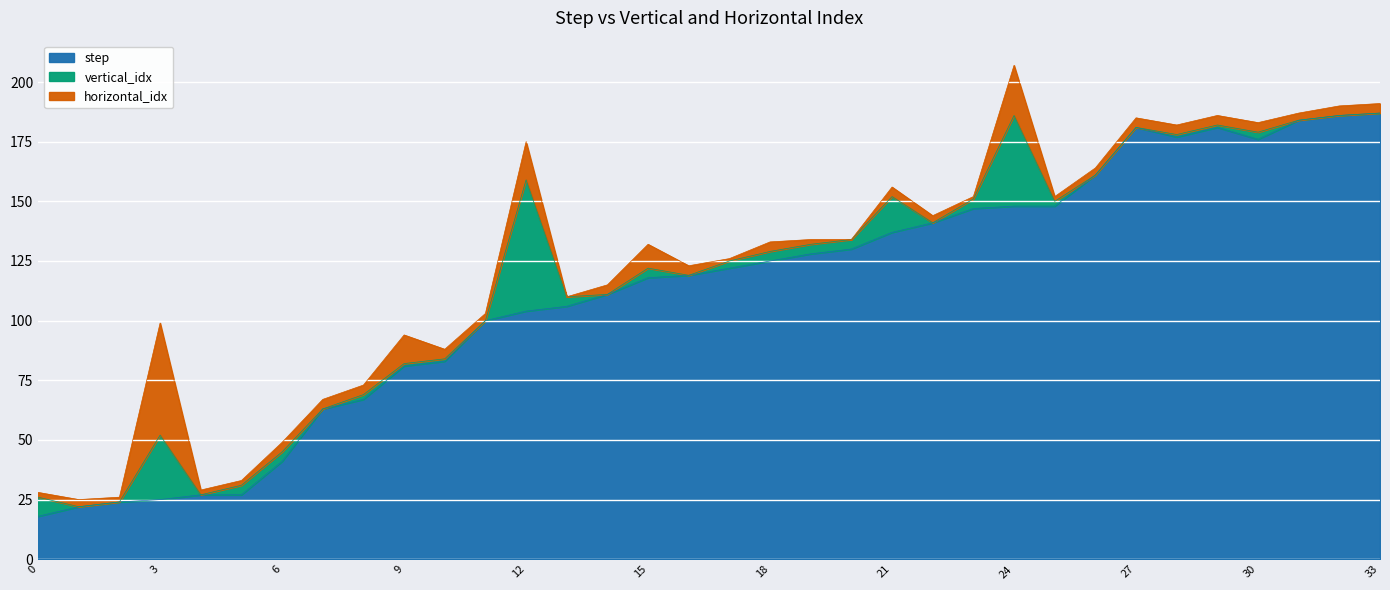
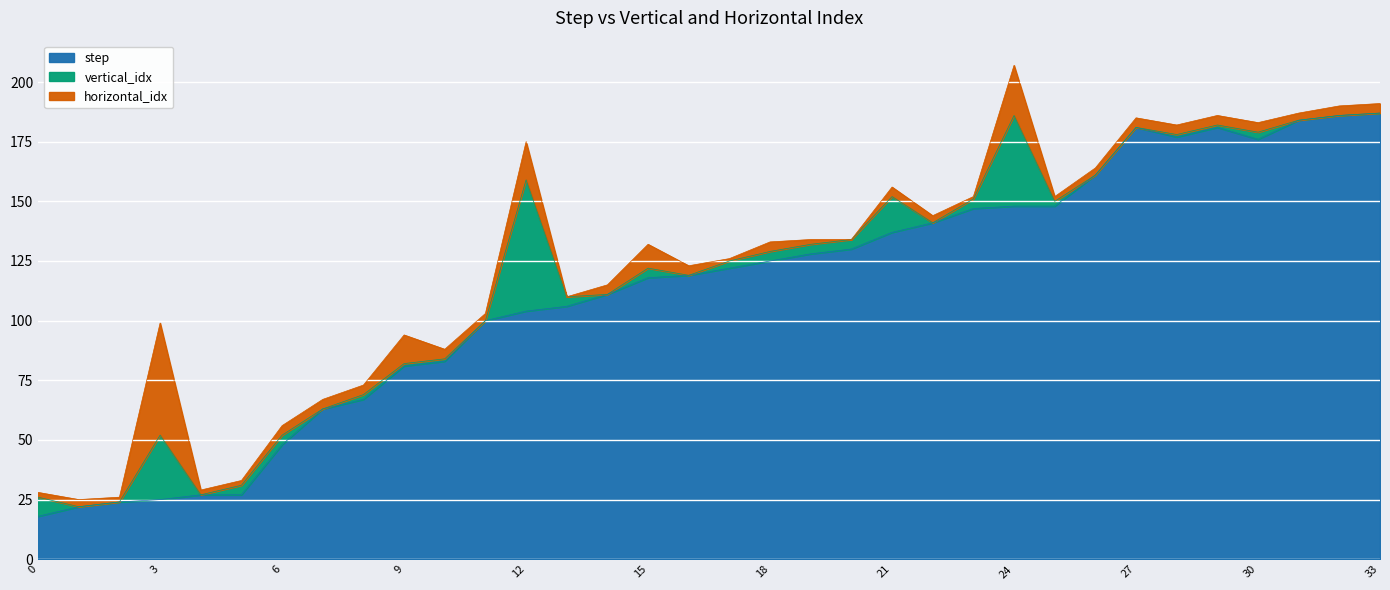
  {
    "step": {
      "0": 18,
      "3": 25,
-     "6": 41,
+     "6": 48,
      "12": 104,
      "15": 118,
      "18": 125,
      "21": 137,
      "24": 148,
      "30": 176
    },
    "vertical_idx": {
      "0": 8,
      "3": 27,
      "6": 4,
      "12": 55,
      "15": 4,
      "18": 4,
      "21": 15,
      "24": 38,
      "30": 3
    },
    "horizontal_idx": {
      "0": 2,
      "3": 47,
      "6": 4,
      "9": 12,
      "12": 16,
      "15": 10,
      "18": 4,
      "21": 4,
      "24": 21,
      "27": 4,
      "30": 4,
      "33": 4
    }
  }
